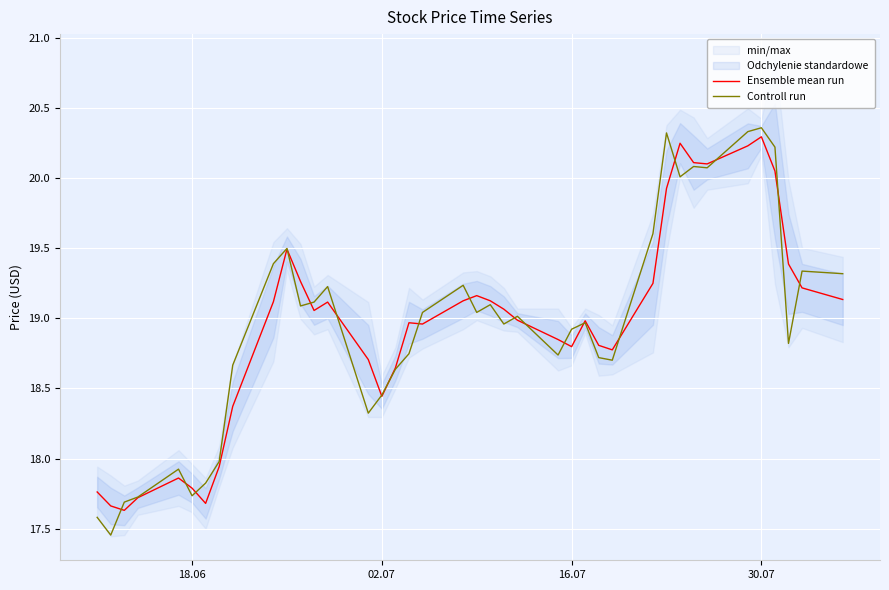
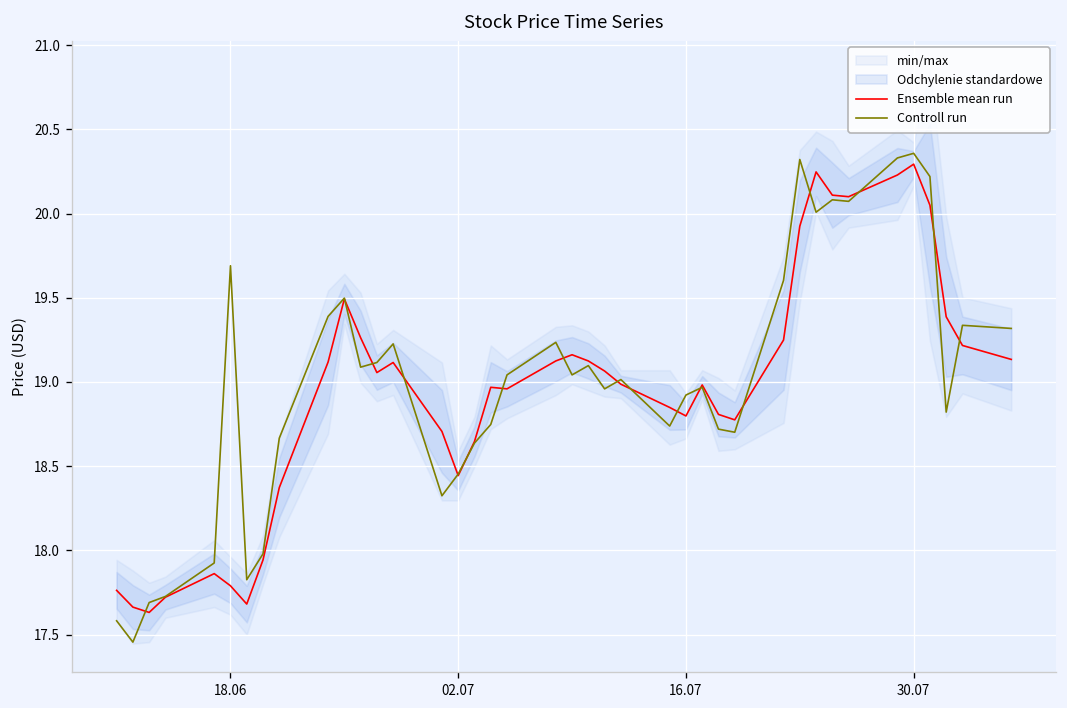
  {
    "Ensemble mean run": {
      "18.06": 17.79,
      "16.07": 18.80,
      "30.07": 20.29
    },
    "Controll run": {
-     "18.06": 17.74
+     "18.06": 19.69
    }
  }
